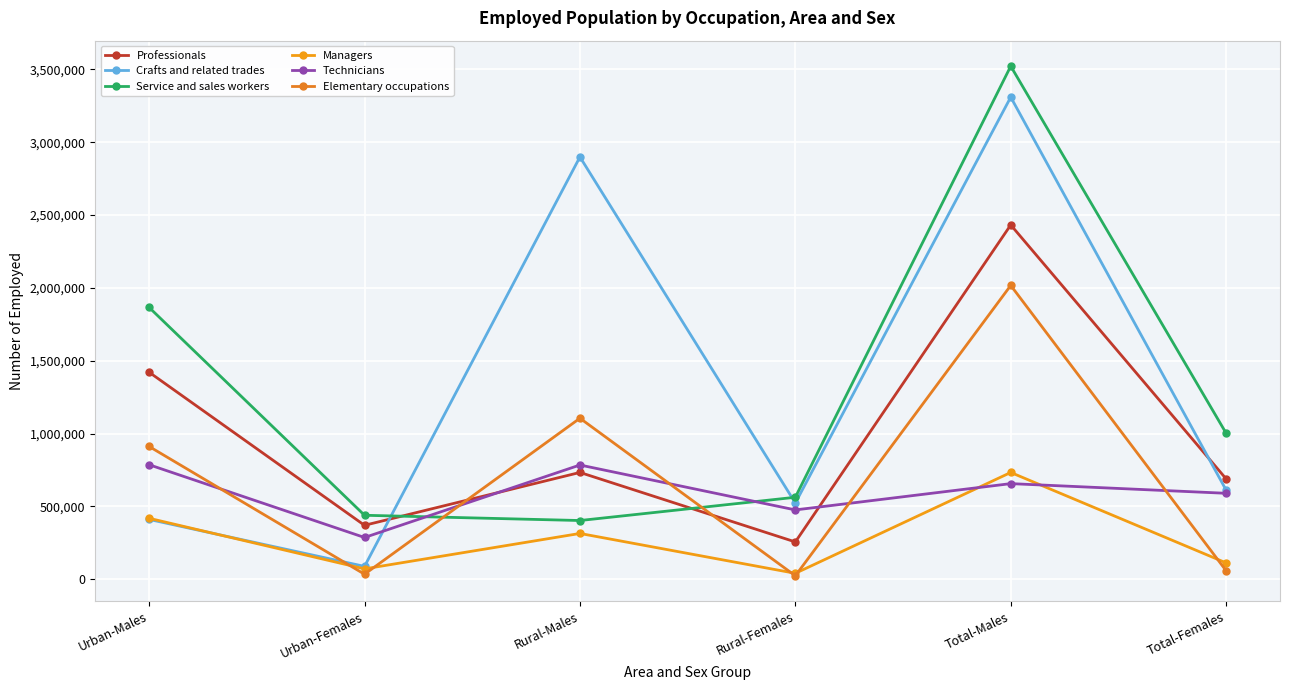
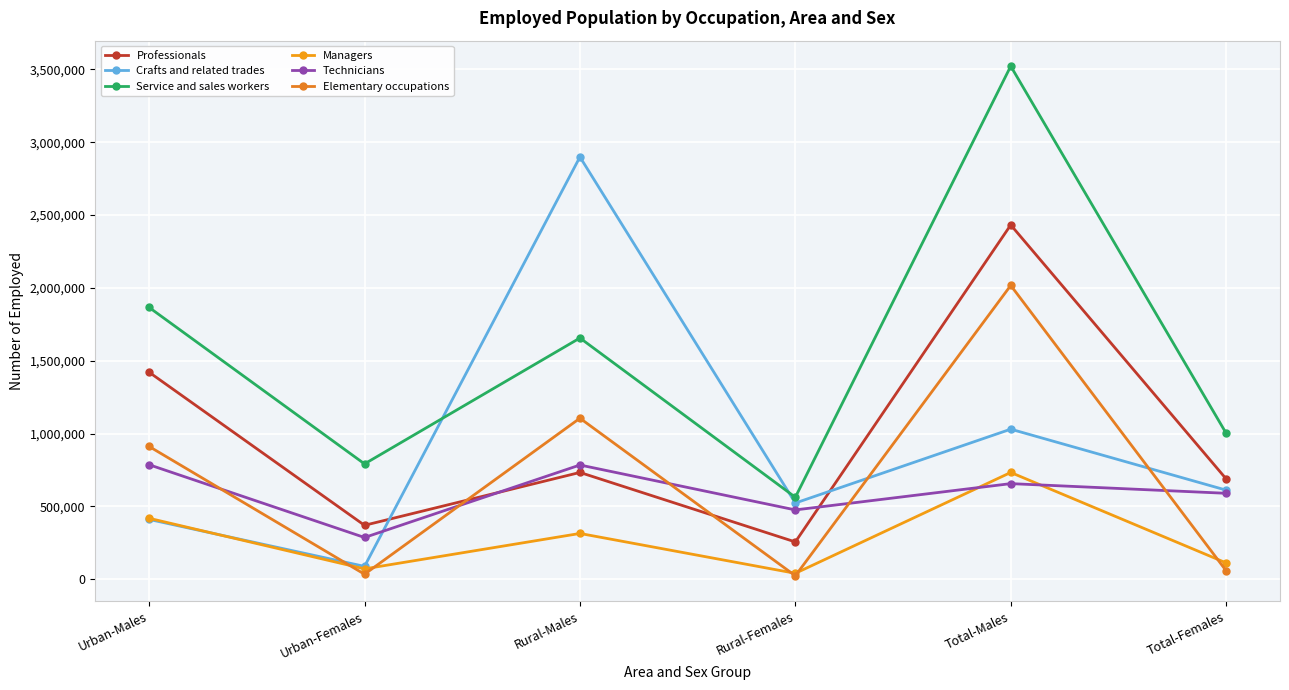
  {
    "Professionals": {
      "Urban-Males": "1,420,000",
      "Urban-Females": "370,000",
      "Rural-Males": "730,000",
      "Rural-Females": "260,000",
      "Total-Males": "2,430,000",
      "Total-Females": "690,000"
    },
    "Crafts and related trades": {
      "Rural-Males": "2,900,000",
      "Rural-Females": "520,000",
-     "Total-Males": "3,310,000",
+     "Total-Males": "1,030,000",
      "Total-Females": "610,000"
    },
    "Service and sales workers": {
      "Urban-Males": "1,870,000",
-     "Urban-Females": "440,000",
-     "Rural-Males": "400,000",
+     "Urban-Females": "790,000",
+     "Rural-Males": "1,660,000",
      "Rural-Females": "560,000",
      "Total-Males": "3,520,000",
      "Total-Females": "1,000,000"
    },
    "Technicians": {
      "Urban-Males": "790,000",
      "Urban-Females": "290,000",
      "Rural-Males": "780,000",
      "Rural-Females": "480,000",
      "Total-Males": "660,000",
      "Total-Females": "590,000"
    }
  }
